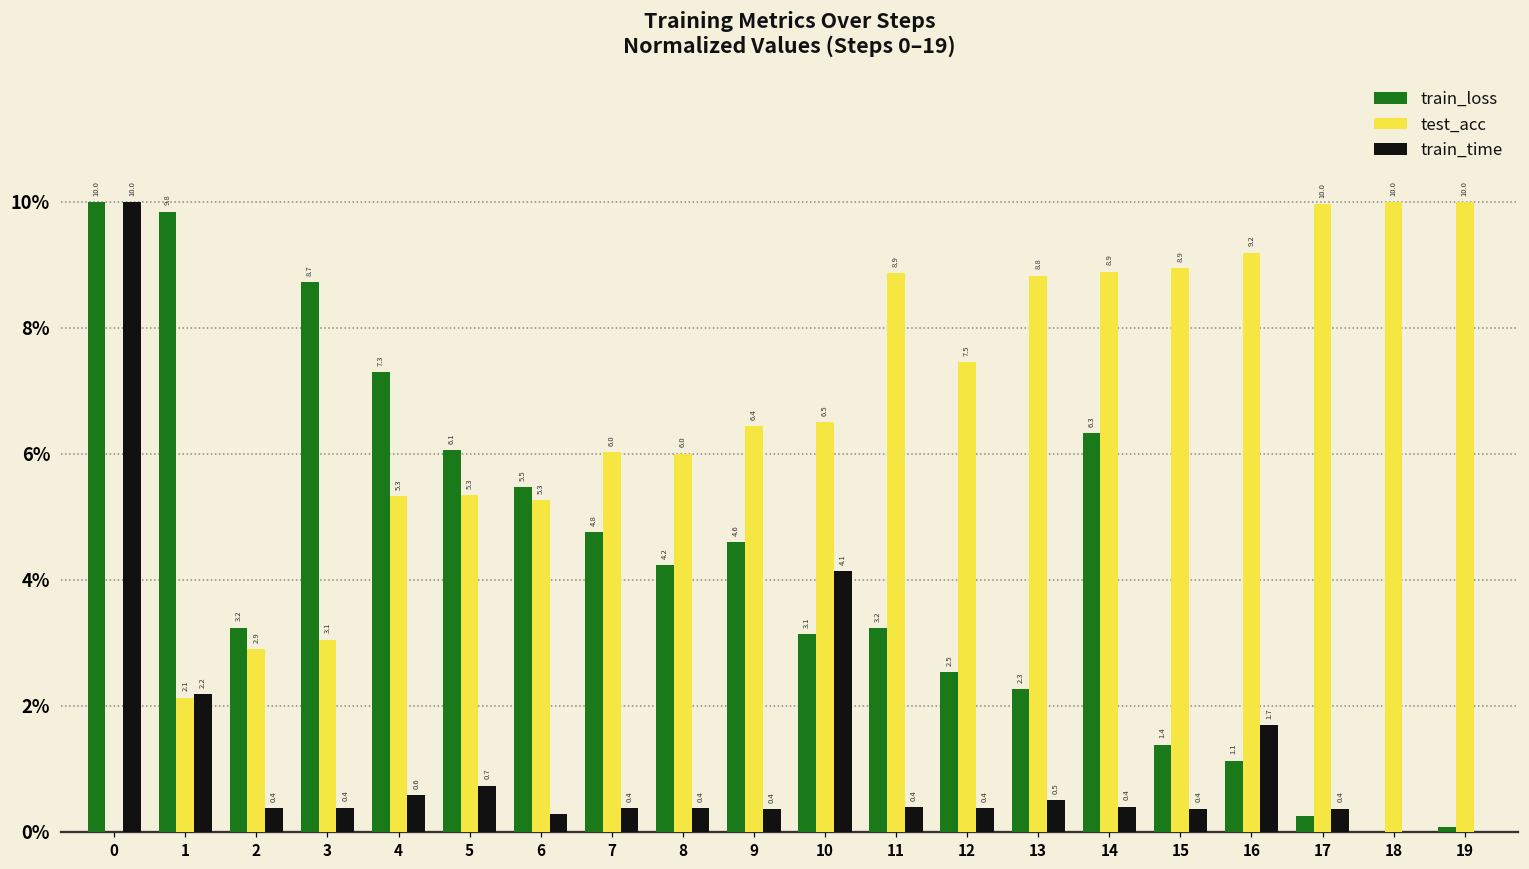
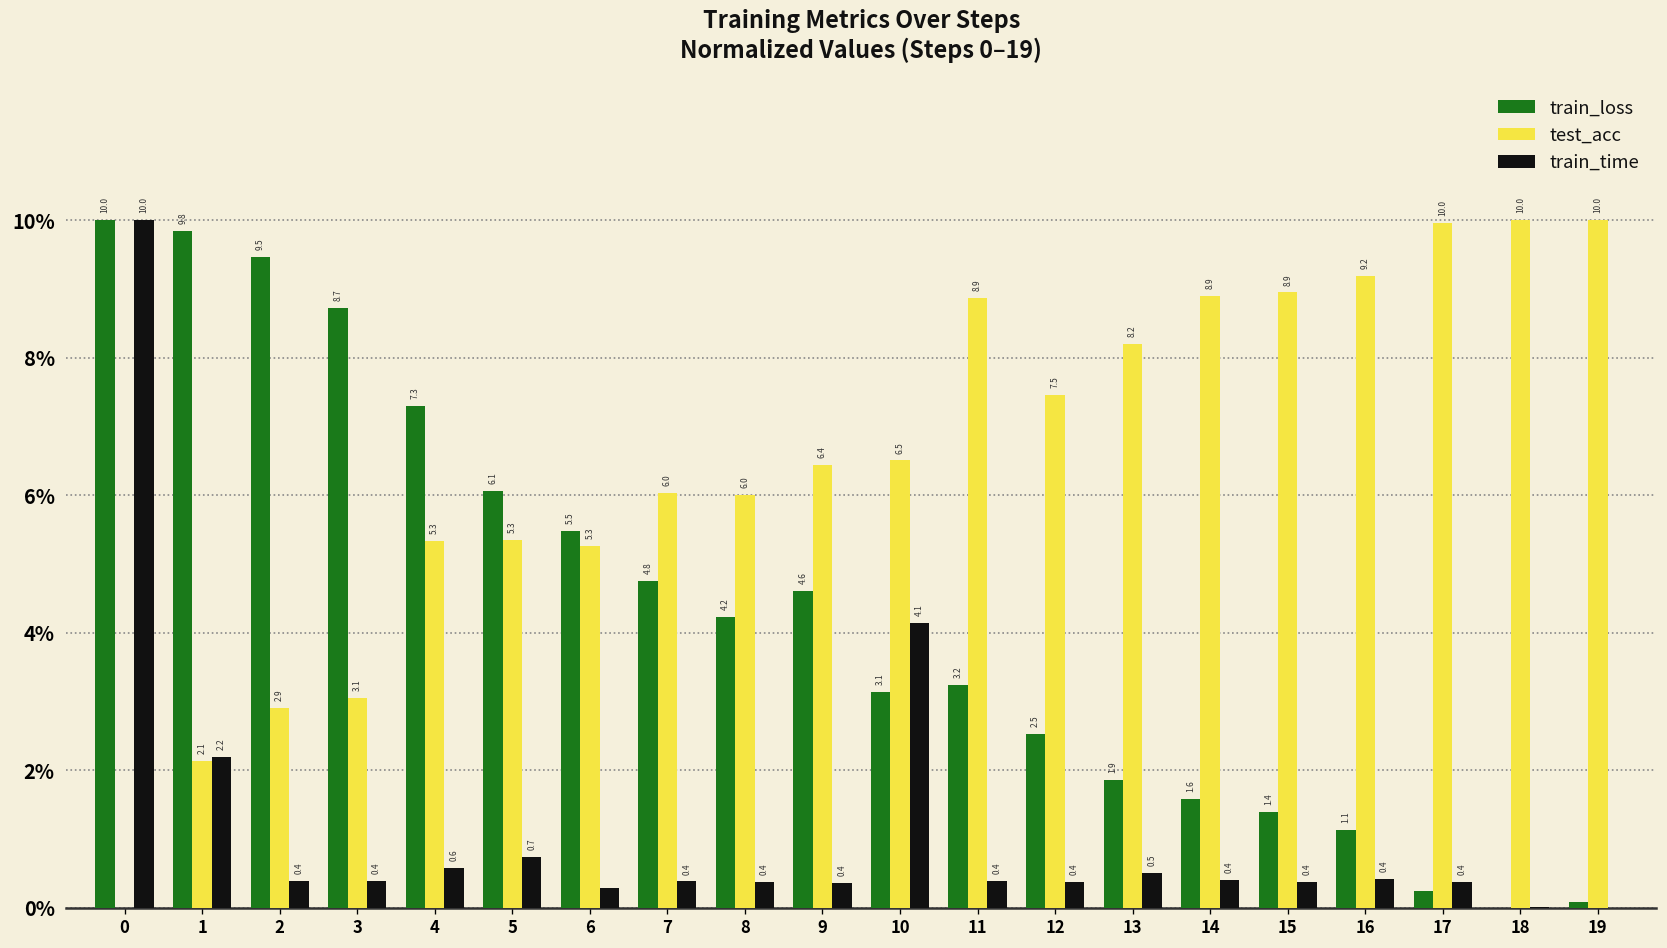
  {
    "train_loss": {
      "0": 10.0,
      "1": 9.8,
-     "2": 3.2,
+     "2": 9.5,
      "3": 8.7,
      "4": 7.3,
      "5": 6.1,
      "6": 5.5,
      "7": 4.8,
      "8": 4.2,
      "9": 4.6,
      "10": 3.1,
      "11": 3.2,
      "12": 2.5,
-     "13": 2.3,
-     "14": 6.3,
+     "13": 1.9,
+     "14": 1.6,
      "15": 1.4,
      "16": 1.1
    },
    "test_acc": {
      "1": 2.1,
      "2": 2.9,
      "3": 3.1,
      "4": 5.3,
      "5": 5.3,
      "6": 5.3,
      "7": 6.0,
      "8": 6.0,
      "9": 6.4,
      "10": 6.5,
      "11": 8.9,
      "12": 7.5,
-     "13": 8.8,
+     "13": 8.2,
      "14": 8.9,
      "15": 8.9,
      "16": 9.2,
      "17": 10.0,
      "18": 10.0,
      "19": 10.0
    },
    "train_time": {
      "0": 10.0,
      "1": 2.2,
      "2": 0.4,
      "3": 0.4,
      "4": 0.6,
      "5": 0.7,
      "7": 0.4,
      "8": 0.4,
      "9": 0.4,
      "10": 4.1,
      "11": 0.4,
      "12": 0.4,
      "13": 0.5,
      "14": 0.4,
      "15": 0.4,
-     "16": 1.7,
+     "16": 0.4,
      "17": 0.4
    }
  }
